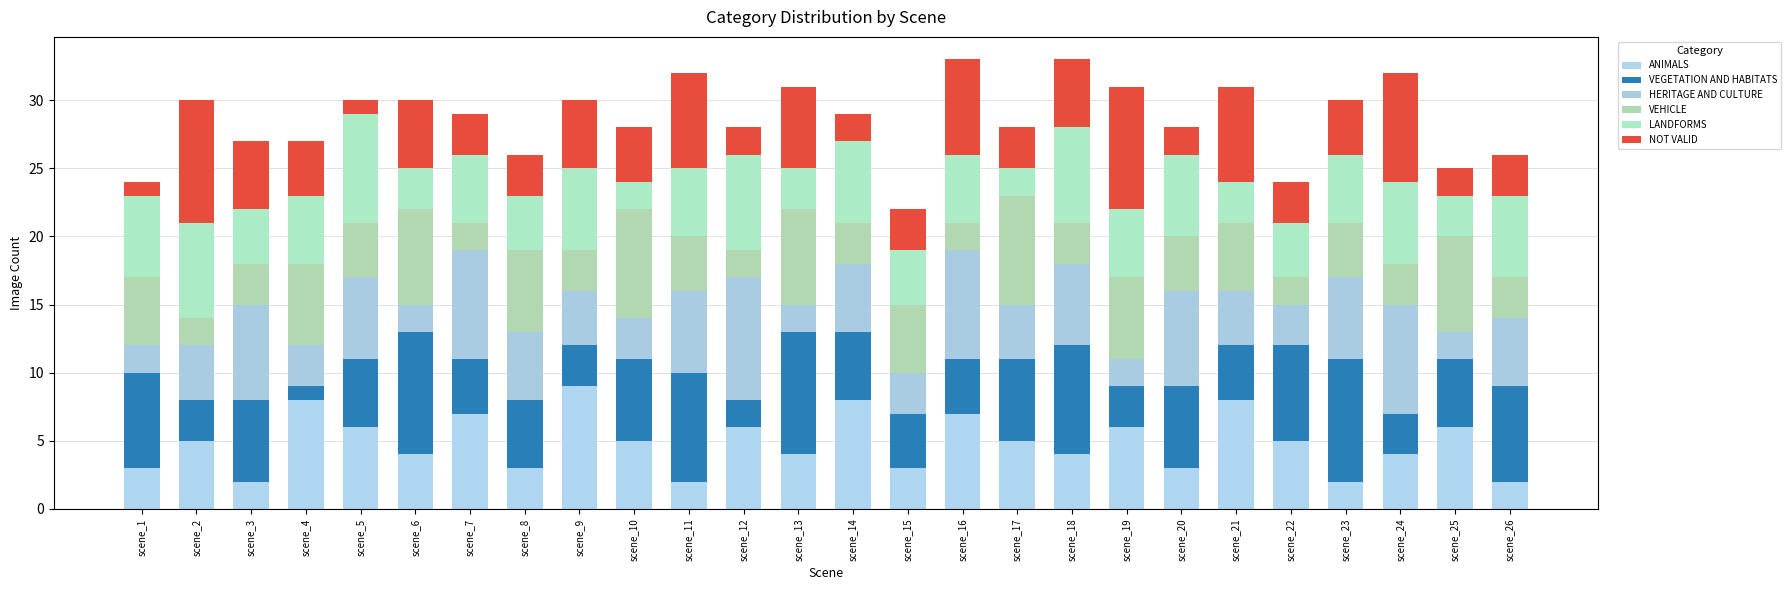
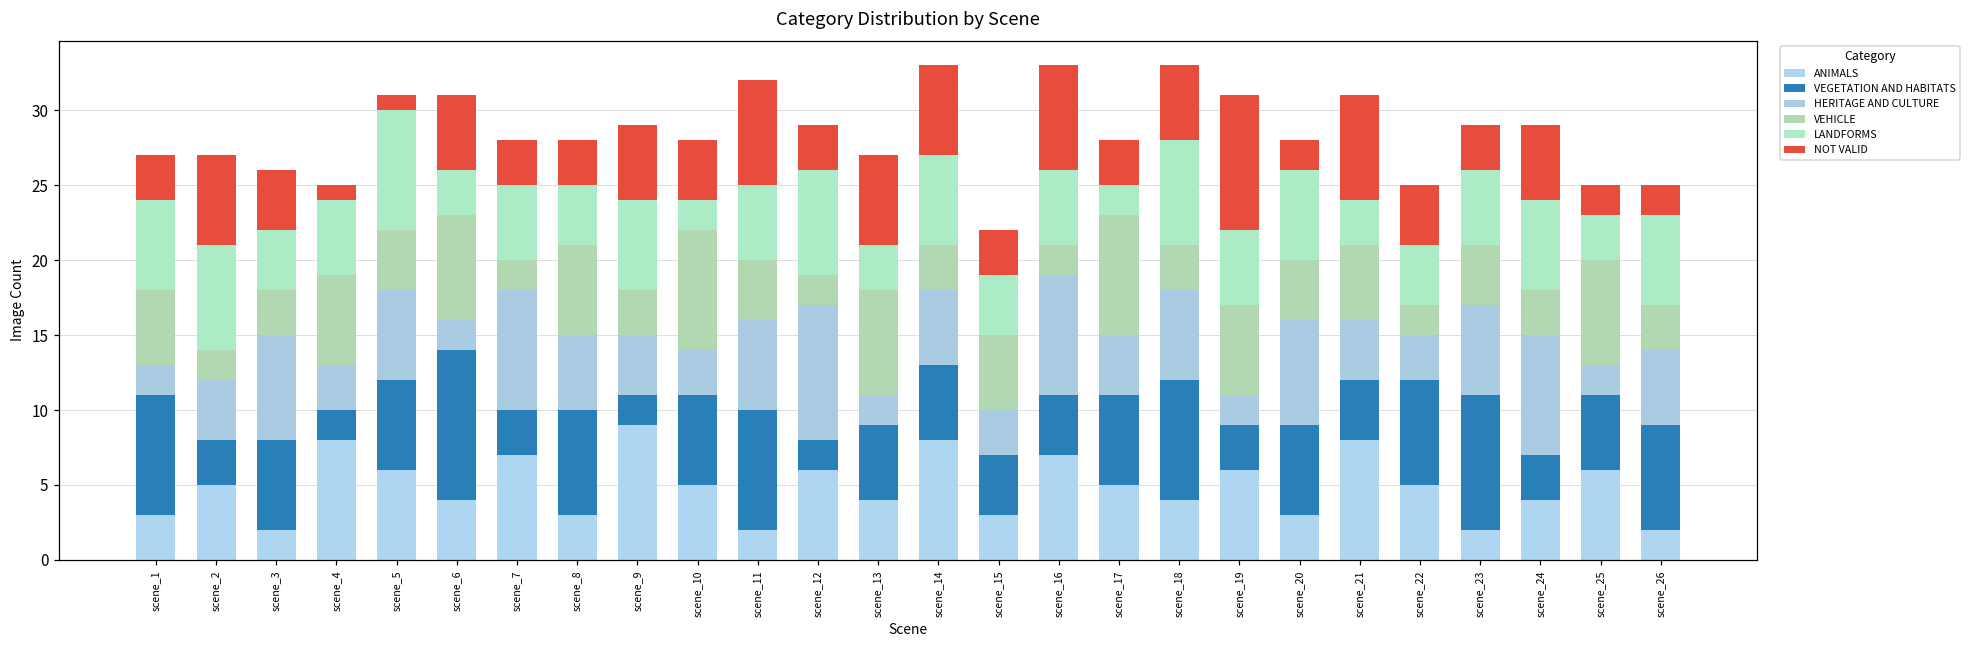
  {
    "VEGETATION AND HABITATS": {
-     "scene_1": 7,
+     "scene_1": 8,
      "scene_2": 3,
      "scene_3": 6,
-     "scene_4": 1,
-     "scene_5": 5,
-     "scene_6": 9,
-     "scene_7": 4,
-     "scene_8": 5,
-     "scene_9": 3,
+     "scene_4": 2,
+     "scene_5": 6,
+     "scene_6": 10,
+     "scene_7": 3,
+     "scene_8": 7,
+     "scene_9": 2,
      "scene_10": 6,
      "scene_11": 8,
      "scene_12": 2,
-     "scene_13": 9,
+     "scene_13": 5,
      "scene_14": 5,
      "scene_15": 4,
      "scene_16": 4,
      "scene_17": 6,
      "scene_18": 8,
      "scene_19": 3,
      "scene_20": 6,
      "scene_21": 4,
      "scene_22": 7,
      "scene_23": 9,
      "scene_24": 3,
      "scene_25": 5,
      "scene_26": 7
    },
    "NOT VALID": {
-     "scene_1": 1,
-     "scene_2": 9,
-     "scene_3": 5,
-     "scene_4": 4,
+     "scene_1": 3,
+     "scene_2": 6,
+     "scene_3": 4,
+     "scene_4": 1,
      "scene_5": 1,
      "scene_6": 5,
      "scene_7": 3,
      "scene_8": 3,
      "scene_9": 5,
      "scene_10": 4,
      "scene_11": 7,
-     "scene_12": 2,
+     "scene_12": 3,
      "scene_13": 6,
-     "scene_14": 2,
+     "scene_14": 6,
      "scene_15": 3,
      "scene_16": 7,
      "scene_17": 3,
      "scene_18": 5,
      "scene_19": 9,
      "scene_20": 2,
      "scene_21": 7,
-     "scene_22": 3,
-     "scene_23": 4,
-     "scene_24": 8,
+     "scene_22": 4,
+     "scene_23": 3,
+     "scene_24": 5,
      "scene_25": 2,
-     "scene_26": 3
+     "scene_26": 2
    }
  }
